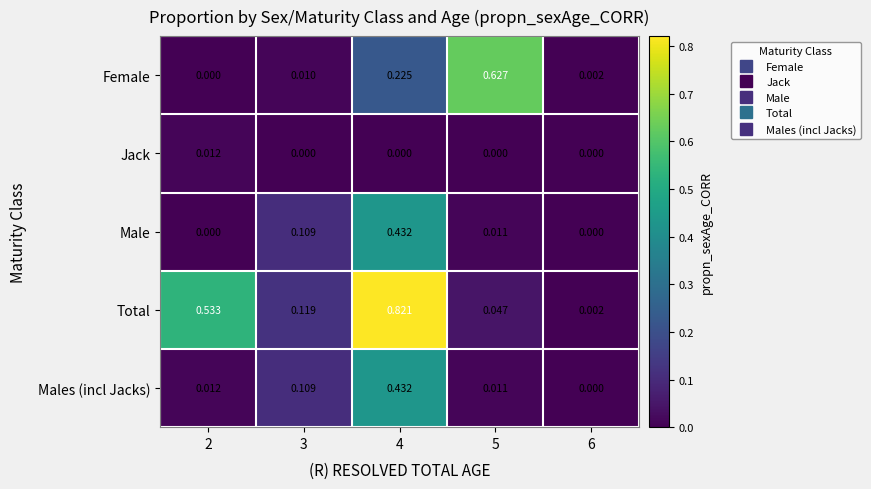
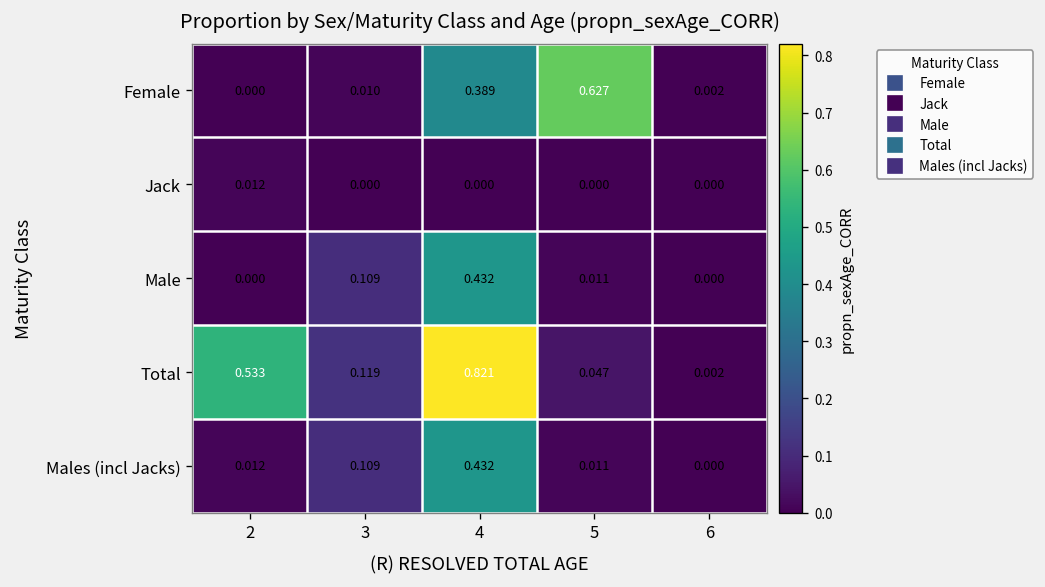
  {
    "Female": {
      "2": 0.000,
      "3": 0.010,
-     "4": 0.225,
+     "4": 0.389,
      "5": 0.627,
      "6": 0.002
    },
    "Jack": {
      "2": 0.012,
      "3": 0.000,
      "4": 0.000,
      "5": 0.000,
      "6": 0.000
    },
    "Male": {
      "2": 0.000,
      "3": 0.109,
      "4": 0.432,
      "5": 0.011,
      "6": 0.000
    },
    "Total": {
      "2": 0.533,
      "3": 0.119,
      "4": 0.821,
      "5": 0.047,
      "6": 0.002
    },
    "Males (incl Jacks)": {
      "2": 0.012,
      "3": 0.109,
      "4": 0.432,
      "5": 0.011,
      "6": 0.000
    }
  }
